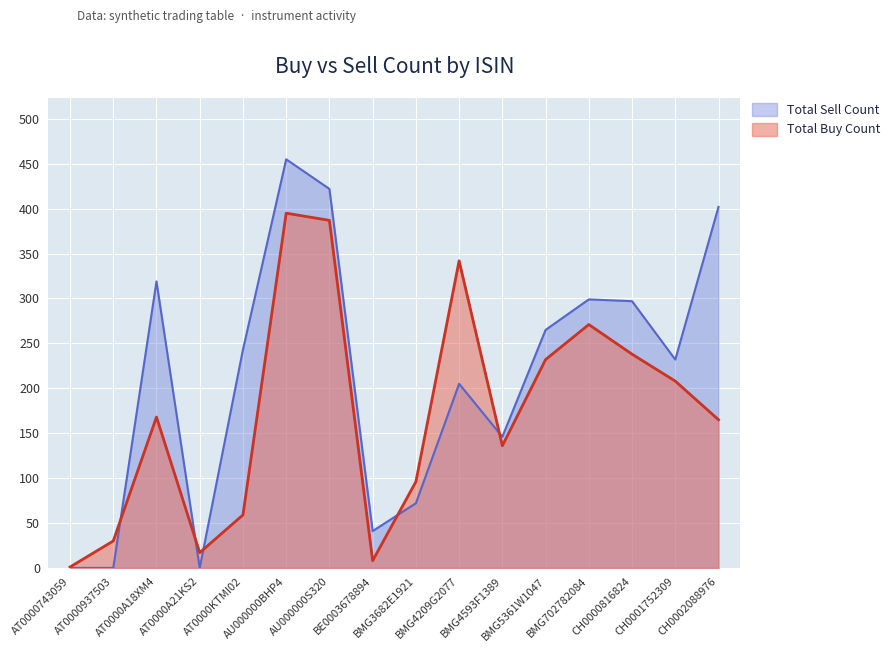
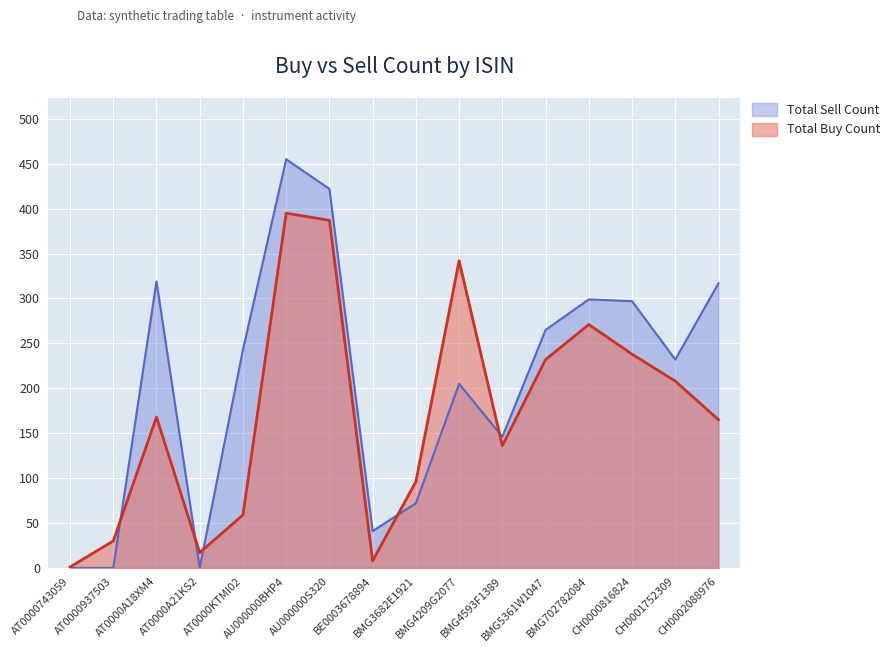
  {
    "Total Sell Count": {
      "AT0000937503": 0,
      "AT0000A18XM4": 320,
      "AT0000A21KS2": 0,
      "AT0000KTMI02": 240,
      "AU000000BHP4": 460,
      "AU000000S320": 420,
      "BE0003678894": 40,
      "BMG3682E1921": 70,
      "BMG4209G2077": 210,
      "BMG4593F1389": 150,
      "BMG5361W1047": 270,
      "BMG702782084": 300,
      "CH0000816824": 300,
      "CH0001752309": 230,
-     "CH0002088976": 400
+     "CH0002088976": 320
    },
    "Total Buy Count": {
      "AT0000937503": 30,
      "AT0000A18XM4": 170,
      "AT0000A21KS2": 20,
      "AT0000KTMI02": 60,
      "AU000000BHP4": 400,
      "AU000000S320": 390,
      "BE0003678894": 10,
      "BMG3682E1921": 100,
      "BMG4209G2077": 340,
      "BMG4593F1389": 140,
      "BMG5361W1047": 230,
      "BMG702782084": 270,
      "CH0000816824": 240,
      "CH0001752309": 210,
      "CH0002088976": 170
    }
  }
